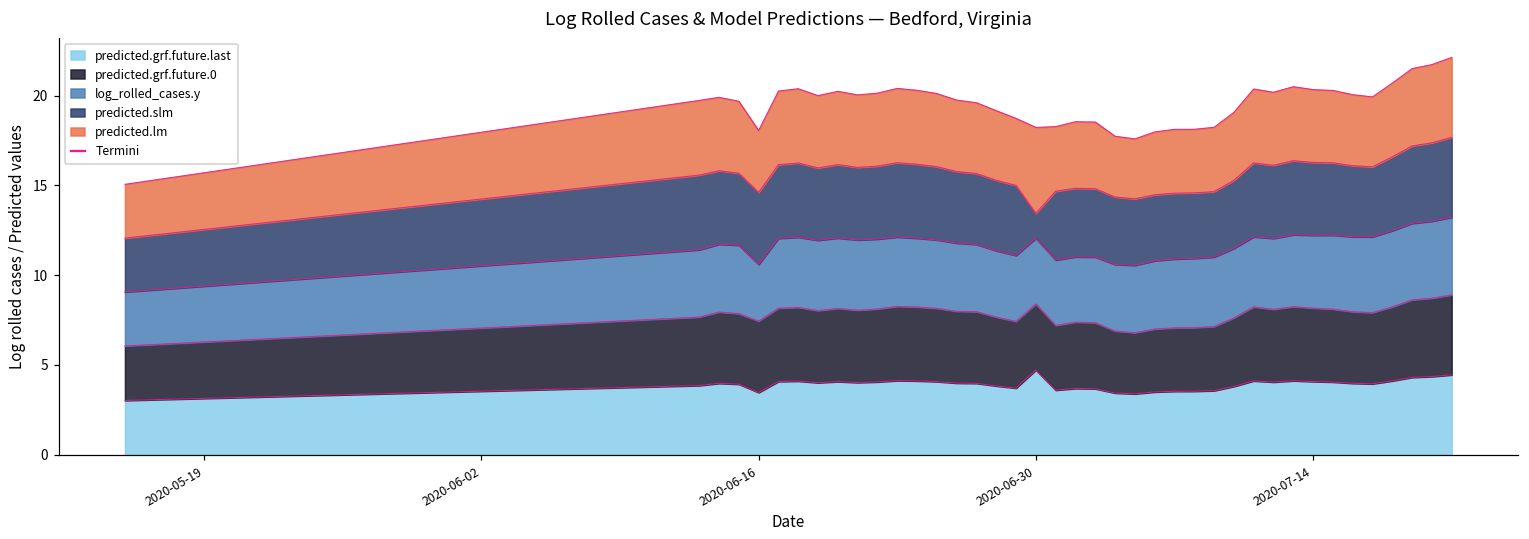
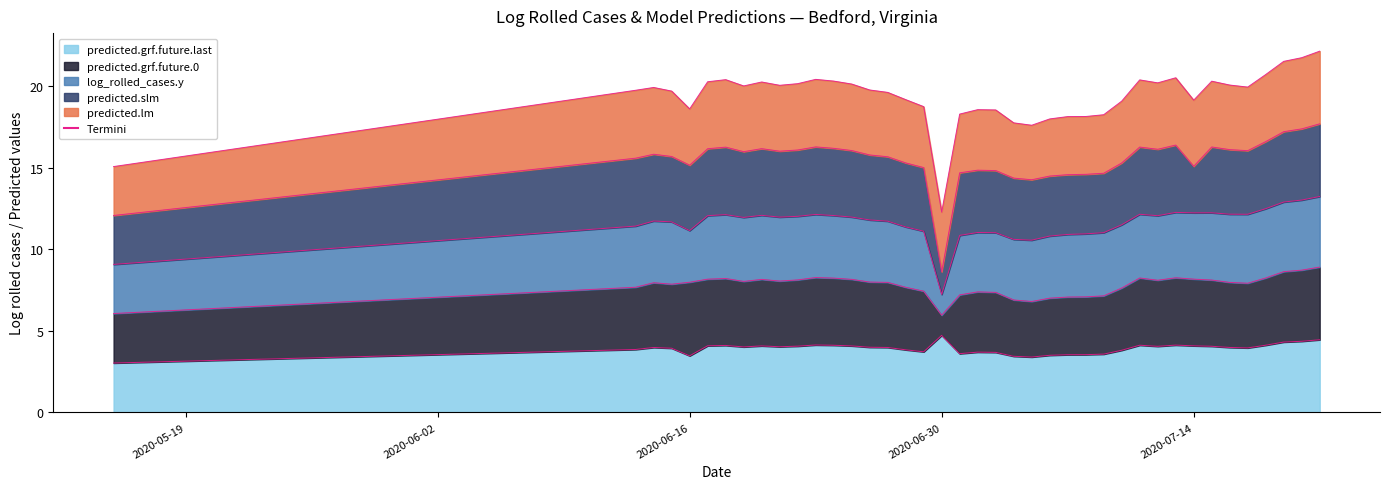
  {
    "predicted.grf.future.last": {
      "2020-06-16": 3.5,
      "2020-06-30": 4.7,
      "2020-07-14": 4.1
    },
    "predicted.grf.future.0": {
-     "2020-06-16": 4.0,
-     "2020-06-30": 3.7,
+     "2020-06-16": 4.5,
+     "2020-06-30": 1.2,
      "2020-07-14": 4.1
    },
    "log_rolled_cases.y": {
      "2020-06-16": 3.2,
-     "2020-06-30": 3.7,
+     "2020-06-30": 1.3,
      "2020-07-14": 4.1
    },
    "predicted.slm": {
      "2020-06-16": 4.0,
      "2020-06-30": 1.4,
-     "2020-07-14": 4.1
+     "2020-07-14": 2.8
    },
    "predicted.lm": {
      "2020-06-16": 3.4,
-     "2020-06-30": 4.8,
+     "2020-06-30": 3.7,
      "2020-07-14": 4.1
    }
  }
